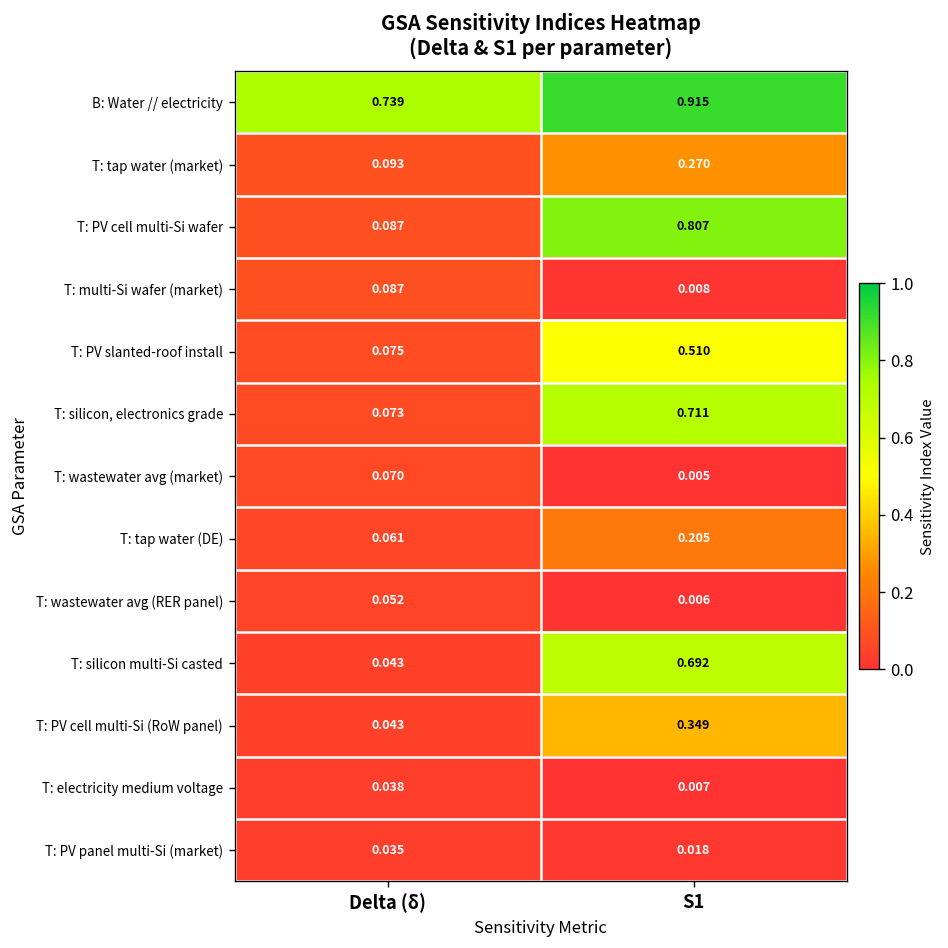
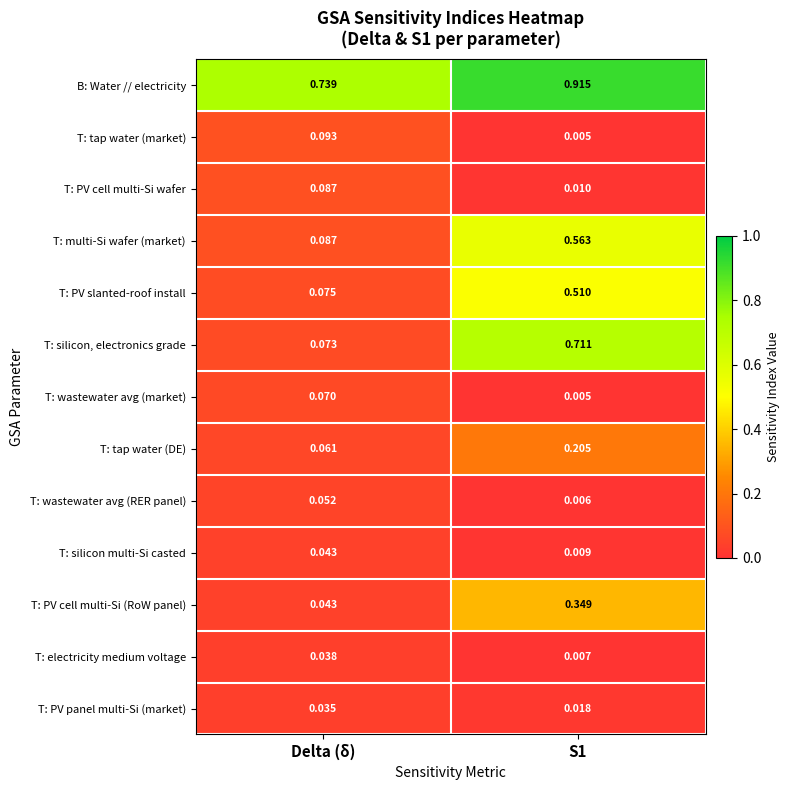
  {
    "B: Water // electricity": {
      "Delta (δ)": 0.739,
      "S1": 0.915
    },
    "T: tap water (market)": {
      "Delta (δ)": 0.093,
-     "S1": 0.270
+     "S1": 0.005
    },
    "T: PV cell multi-Si wafer": {
      "Delta (δ)": 0.087,
-     "S1": 0.807
+     "S1": 0.010
    },
    "T: multi-Si wafer (market)": {
      "Delta (δ)": 0.087,
-     "S1": 0.008
+     "S1": 0.563
    },
    "T: PV slanted-roof install": {
      "Delta (δ)": 0.075,
      "S1": 0.510
    },
    "T: silicon, electronics grade": {
      "Delta (δ)": 0.073,
      "S1": 0.711
    },
    "T: wastewater avg (market)": {
      "Delta (δ)": 0.070,
      "S1": 0.005
    },
    "T: tap water (DE)": {
      "Delta (δ)": 0.061,
      "S1": 0.205
    },
    "T: wastewater avg (RER panel)": {
      "Delta (δ)": 0.052,
      "S1": 0.006
    },
    "T: silicon multi-Si casted": {
      "Delta (δ)": 0.043,
-     "S1": 0.692
+     "S1": 0.009
    },
    "T: PV cell multi-Si (RoW panel)": {
      "Delta (δ)": 0.043,
      "S1": 0.349
    },
    "T: electricity medium voltage": {
      "Delta (δ)": 0.038,
      "S1": 0.007
    },
    "T: PV panel multi-Si (market)": {
      "Delta (δ)": 0.035,
      "S1": 0.018
    }
  }
